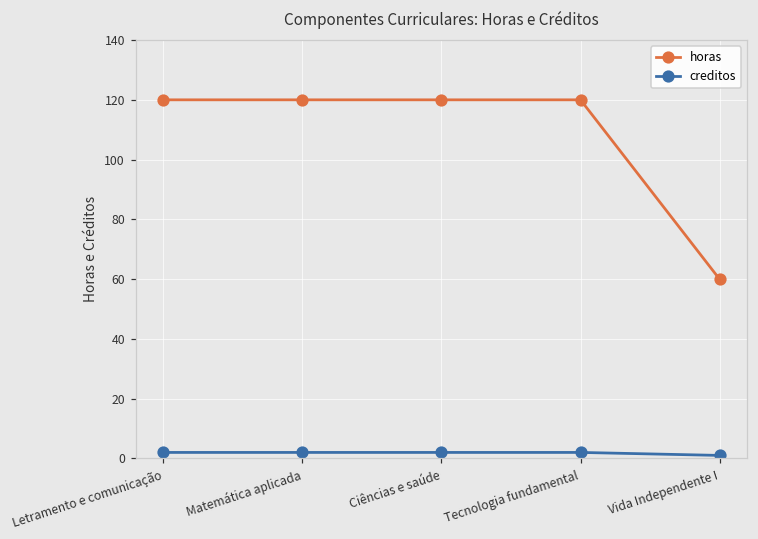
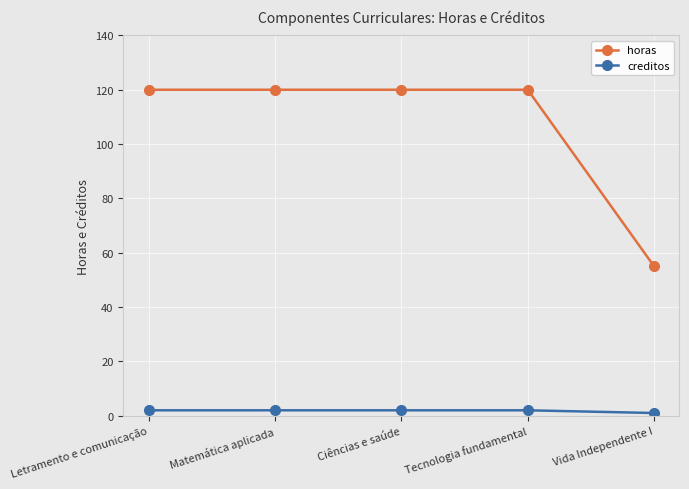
  {
    "horas": {
      "Letramento e comunicação": 120,
      "Matemática aplicada": 120,
      "Ciências e saúde": 120,
      "Tecnologia fundamental": 120,
-     "Vida Independente I": 60
+     "Vida Independente I": 55
    },
    "creditos": {
      "Letramento e comunicação": 2,
      "Matemática aplicada": 2,
      "Ciências e saúde": 2,
      "Tecnologia fundamental": 2,
      "Vida Independente I": 1
    }
  }
